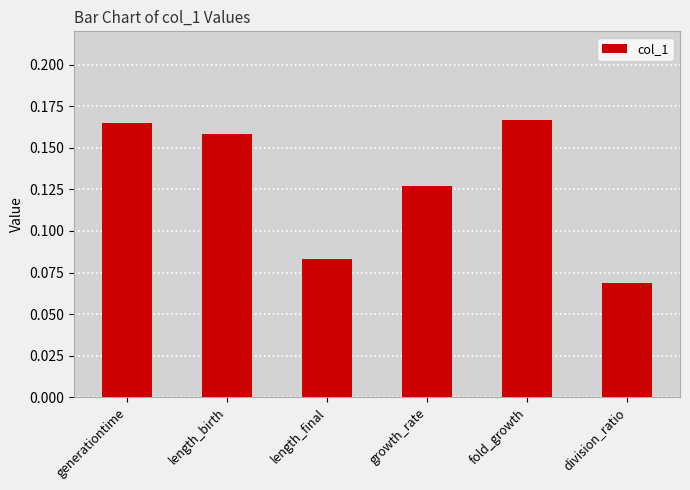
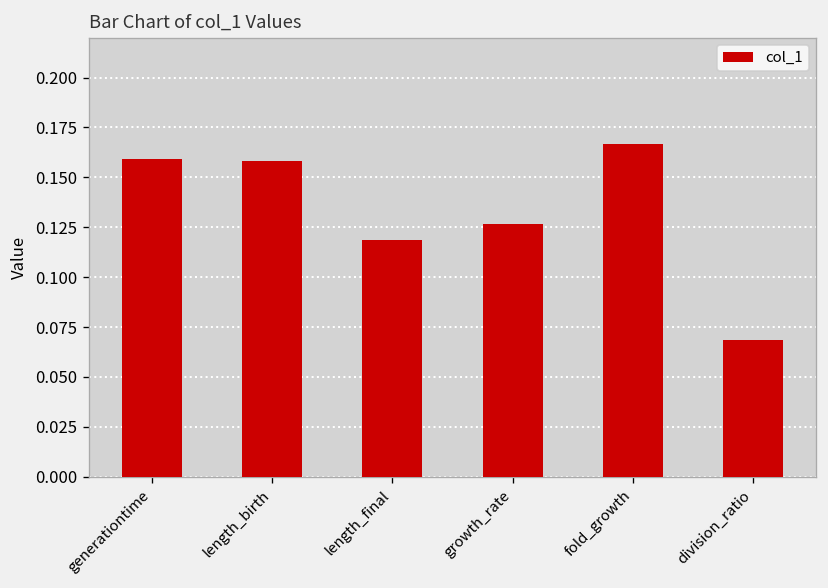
  {
-   "generationtime": 0.165,
+   "generationtime": 0.159,
    "length_birth": 0.158,
-   "length_final": 0.083,
+   "length_final": 0.119,
    "growth_rate": 0.127,
    "fold_growth": 0.167,
    "division_ratio": 0.069
  }
